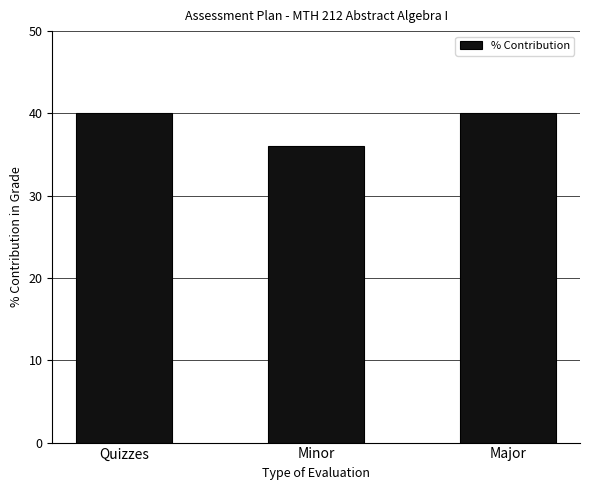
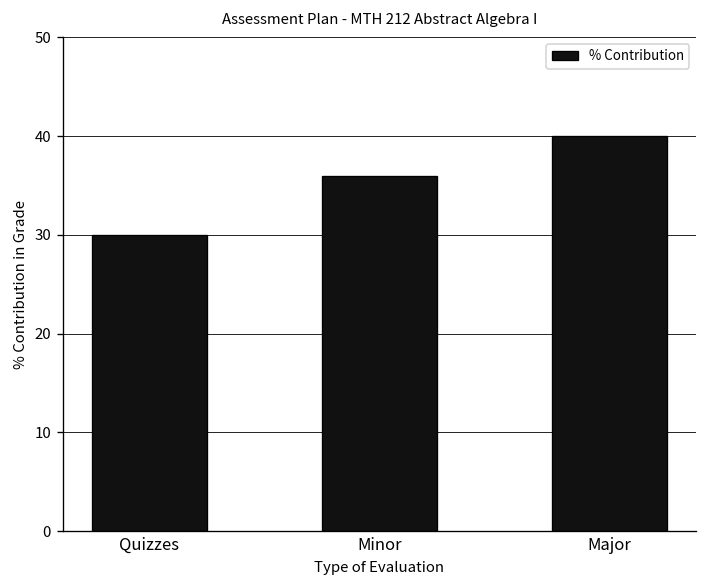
  {
-   "Quizzes": 40,
+   "Quizzes": 30,
    "Minor": 36,
    "Major": 40
  }
